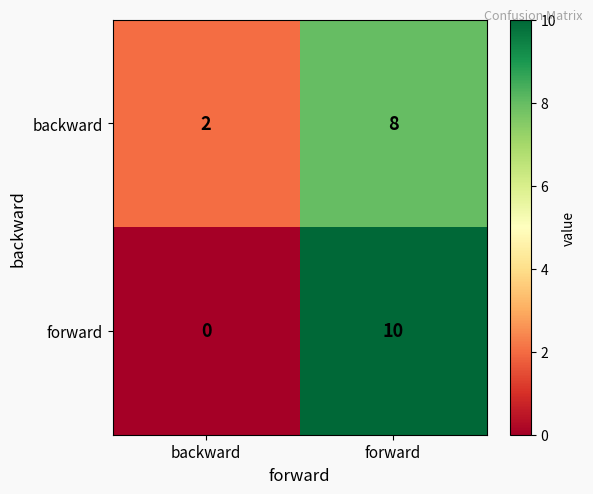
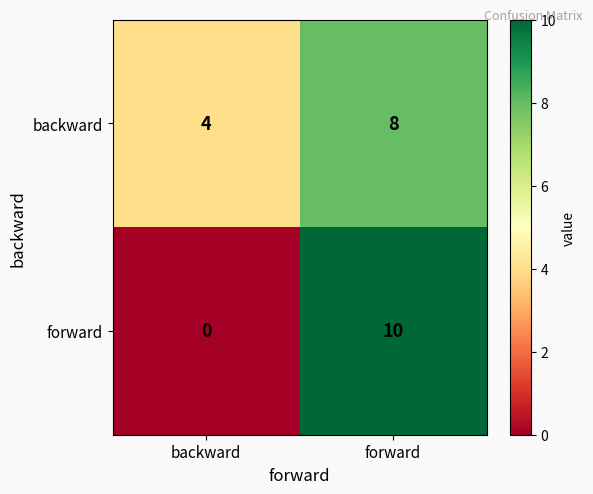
  {
    "backward": {
-     "backward": 2,
+     "backward": 4,
      "forward": 8
    },
    "forward": {
      "backward": 0,
      "forward": 10
    }
  }
